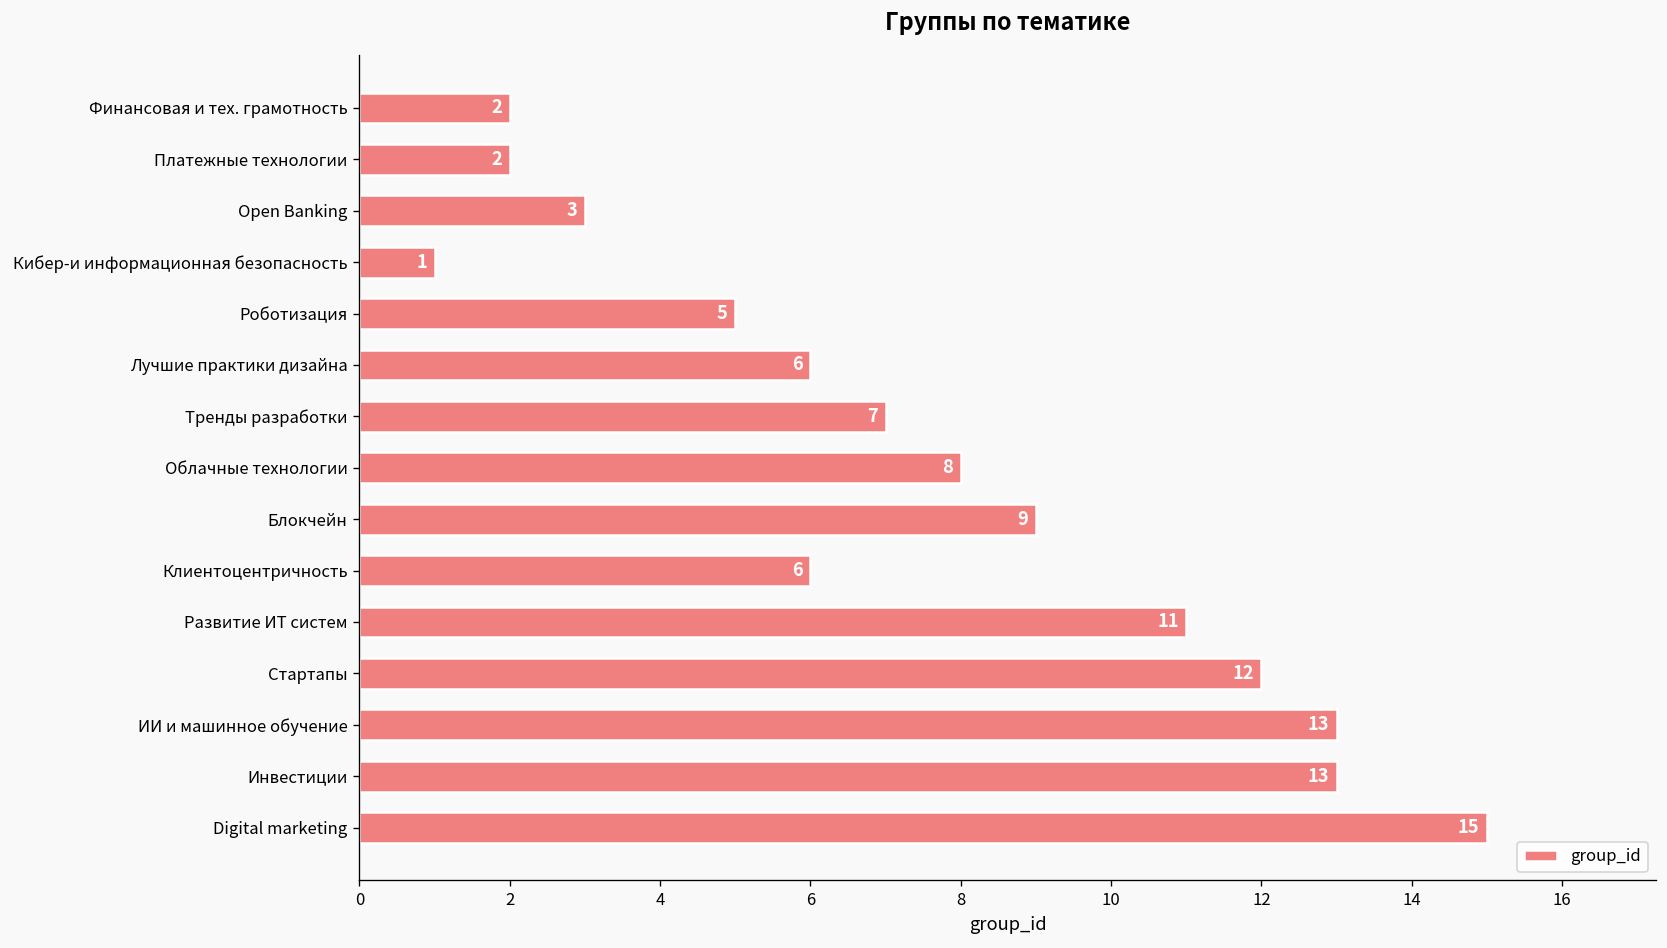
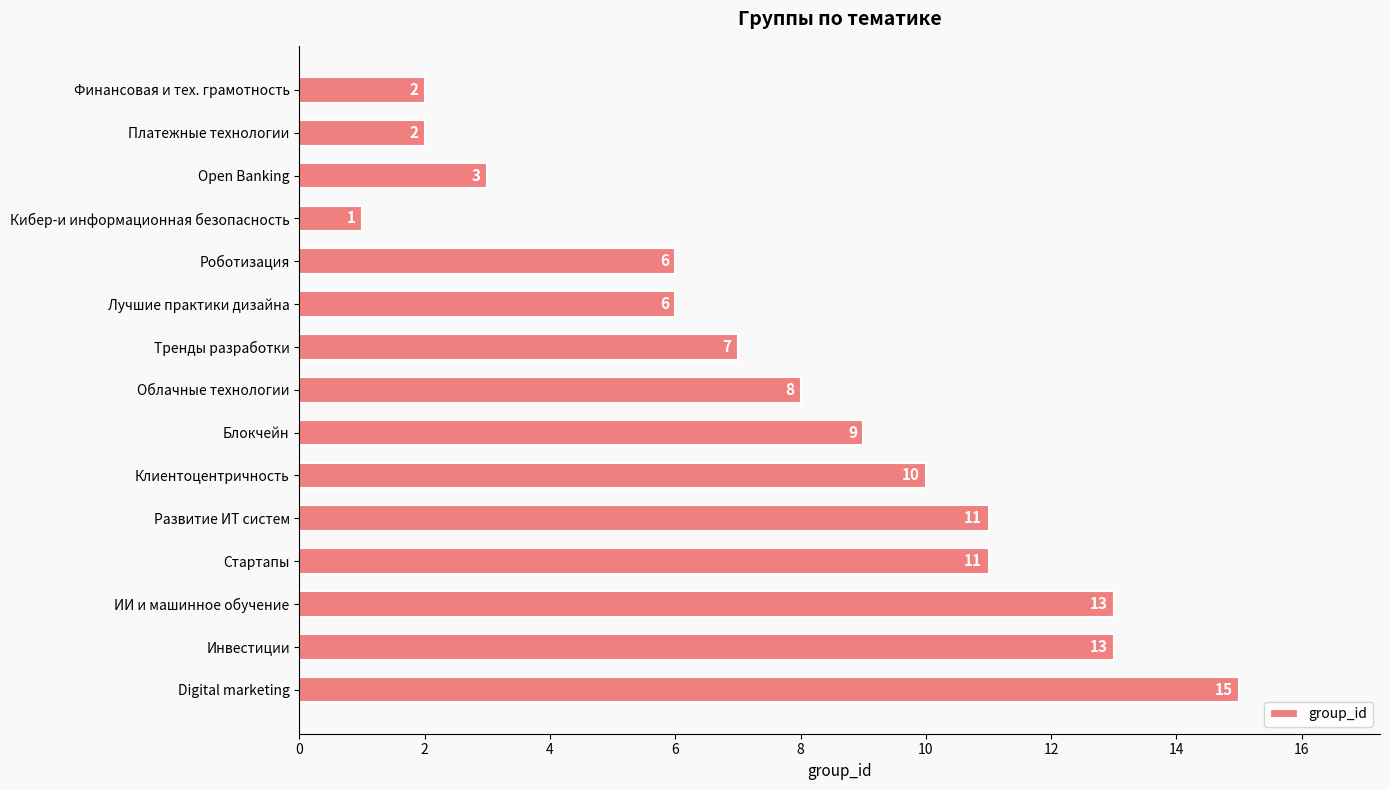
  {
    "Финансовая и тех. грамотность": 2,
    "Платежные технологии": 2,
    "Open Banking": 3,
    "Кибер-и информационная безопасность": 1,
-   "Роботизация": 5,
+   "Роботизация": 6,
    "Лучшие практики дизайна": 6,
    "Тренды разработки": 7,
    "Облачные технологии": 8,
    "Блокчейн": 9,
-   "Клиентоцентричность": 6,
+   "Клиентоцентричность": 10,
    "Развитие ИТ систем": 11,
-   "Стартапы": 12,
+   "Стартапы": 11,
    "ИИ и машинное обучение": 13,
    "Инвестиции": 13,
    "Digital marketing": 15
  }
